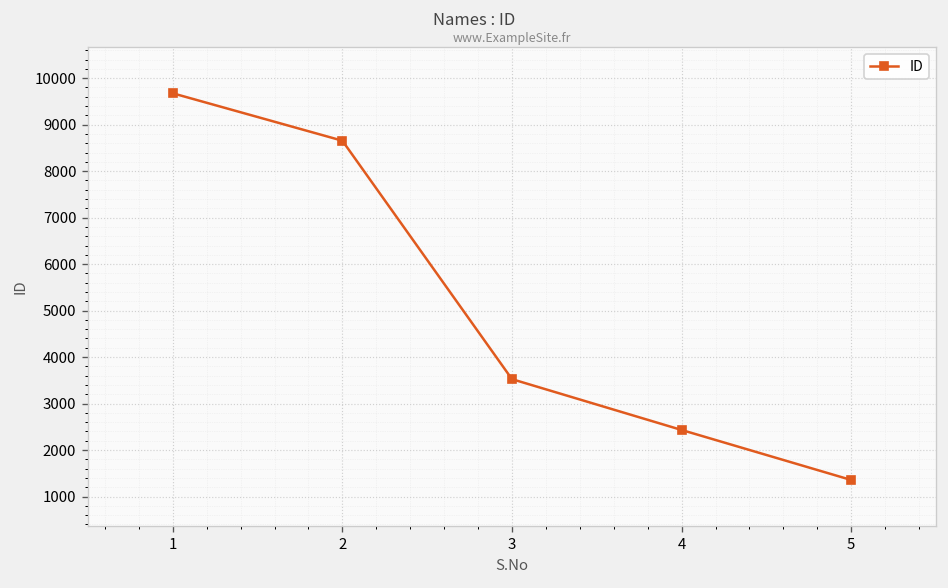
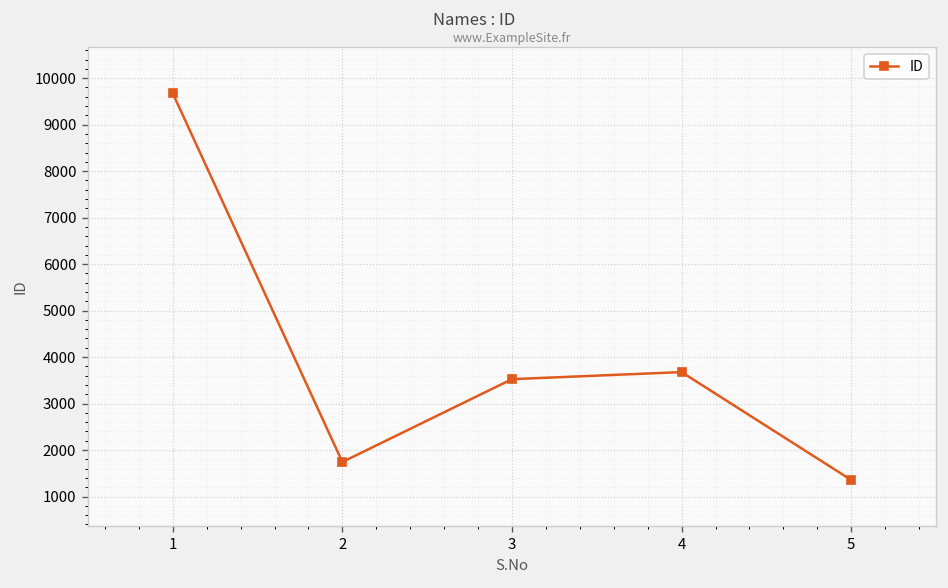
  {
    "1": 9700,
-   "2": 8700,
+   "2": 1700,
    "3": 3500,
-   "4": 2400,
+   "4": 3700,
    "5": 1400
  }
